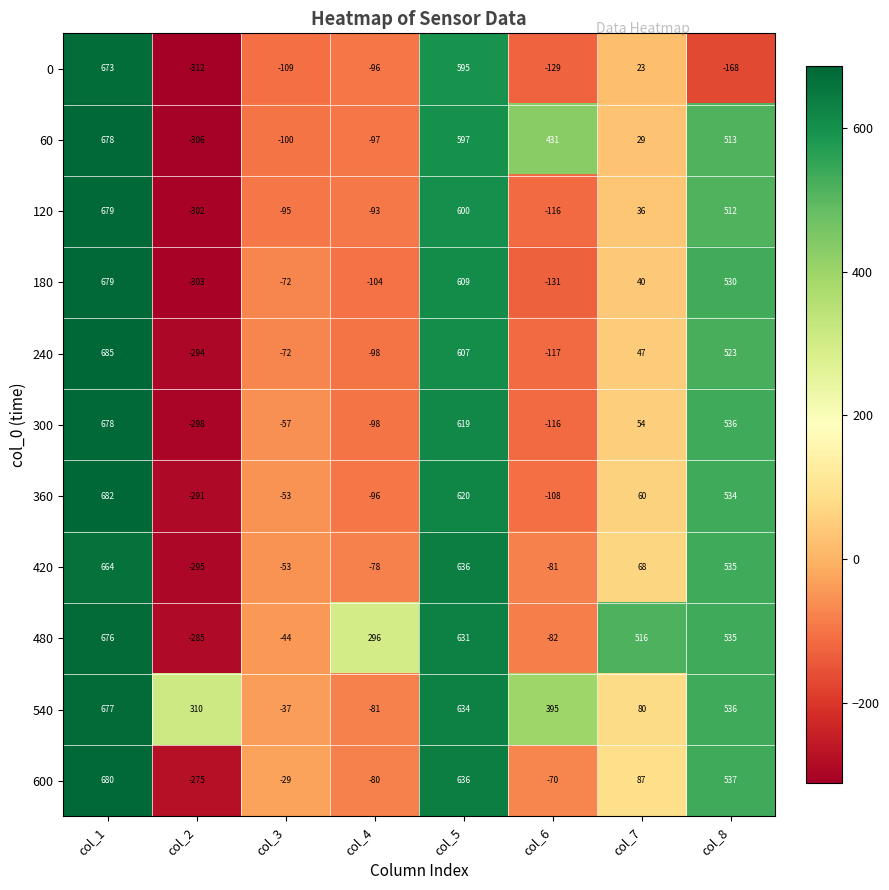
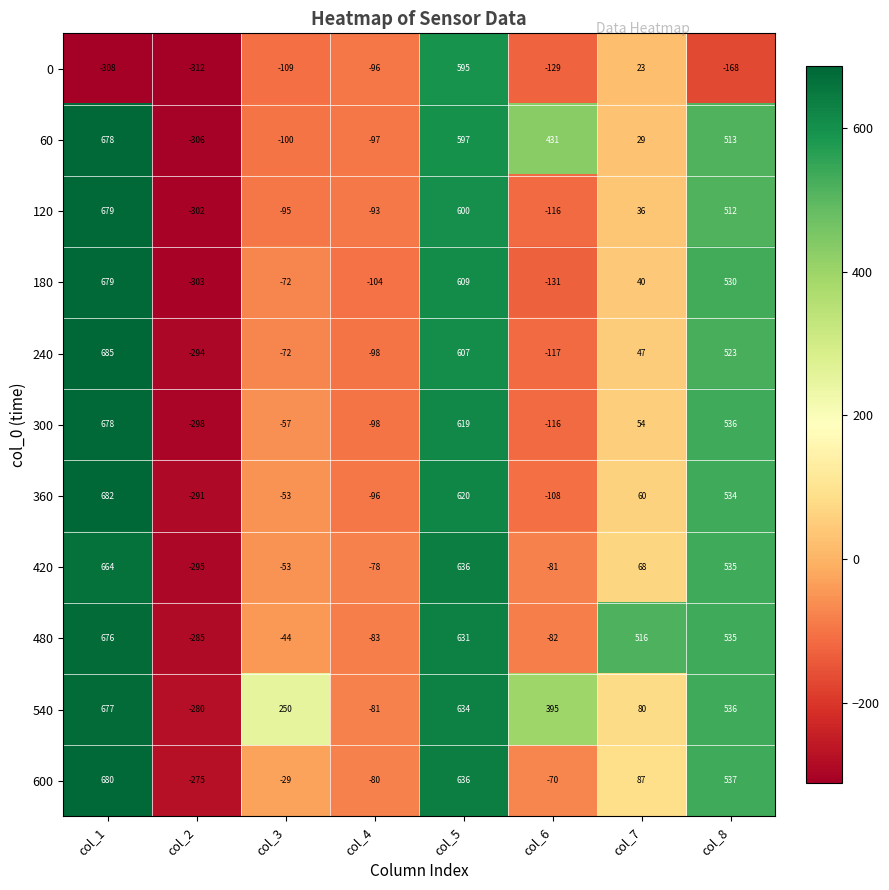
  {
    "0": {
-     "col_1": 673,
+     "col_1": -308,
      "col_2": -312,
      "col_3": -109,
      "col_4": -96,
      "col_5": 595,
      "col_6": -129,
      "col_7": 23,
      "col_8": -168
    },
    "60": {
      "col_1": 678,
      "col_2": -306,
      "col_3": -100,
      "col_4": -97,
      "col_5": 597,
      "col_6": 431,
      "col_7": 29,
      "col_8": 513
    },
    "120": {
      "col_1": 679,
      "col_2": -302,
      "col_3": -95,
      "col_4": -93,
      "col_5": 600,
      "col_6": -116,
      "col_7": 36,
      "col_8": 512
    },
    "180": {
      "col_1": 679,
      "col_2": -303,
      "col_3": -72,
      "col_4": -104,
      "col_5": 609,
      "col_6": -131,
      "col_7": 40,
      "col_8": 530
    },
    "240": {
      "col_1": 685,
      "col_2": -294,
      "col_3": -72,
      "col_4": -98,
      "col_5": 607,
      "col_6": -117,
      "col_7": 47,
      "col_8": 523
    },
    "300": {
      "col_1": 678,
      "col_2": -298,
      "col_3": -57,
      "col_4": -98,
      "col_5": 619,
      "col_6": -116,
      "col_7": 54,
      "col_8": 536
    },
    "360": {
      "col_1": 682,
      "col_2": -291,
      "col_3": -53,
      "col_4": -96,
      "col_5": 620,
      "col_6": -108,
      "col_7": 60,
      "col_8": 534
    },
    "420": {
      "col_1": 664,
      "col_2": -295,
      "col_3": -53,
      "col_4": -78,
      "col_5": 636,
      "col_6": -81,
      "col_7": 68,
      "col_8": 535
    },
    "480": {
      "col_1": 676,
      "col_2": -285,
      "col_3": -44,
-     "col_4": 296,
+     "col_4": -83,
      "col_5": 631,
      "col_6": -82,
      "col_7": 516,
      "col_8": 535
    },
    "540": {
      "col_1": 677,
-     "col_2": 310,
-     "col_3": -37,
+     "col_2": -280,
+     "col_3": 250,
      "col_4": -81,
      "col_5": 634,
      "col_6": 395,
      "col_7": 80,
      "col_8": 536
    },
    "600": {
      "col_1": 680,
      "col_2": -275,
      "col_3": -29,
      "col_4": -80,
      "col_5": 636,
      "col_6": -70,
      "col_7": 87,
      "col_8": 537
    }
  }
